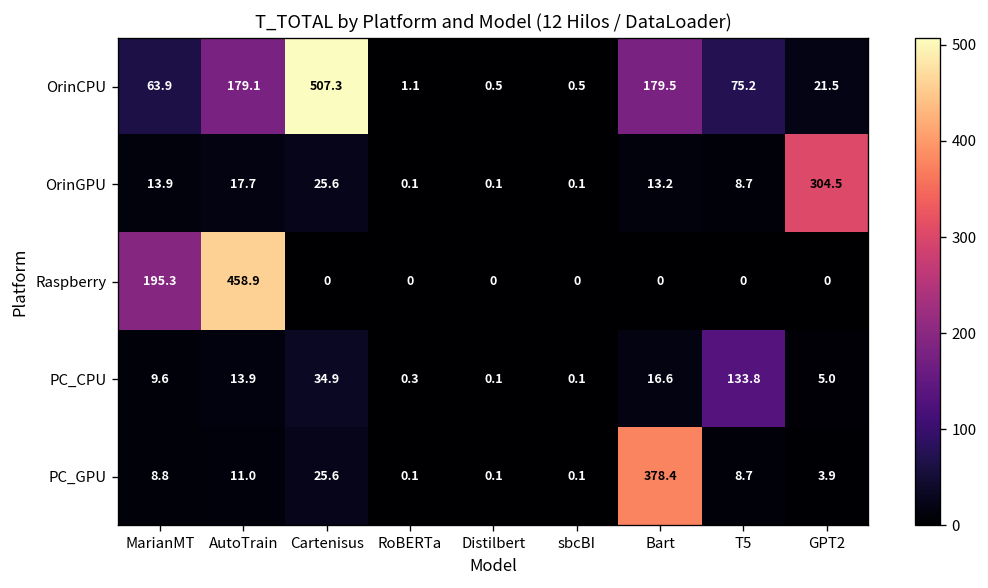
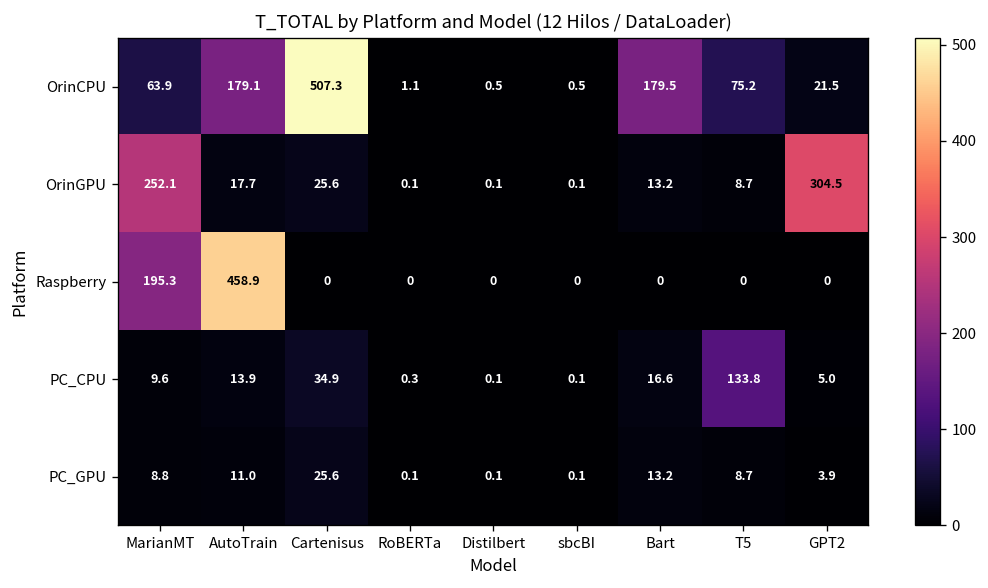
  {
    "OrinCPU": {
      "MarianMT": 63.9,
      "AutoTrain": 179.1,
      "Cartenisus": 507.3,
      "RoBERTa": 1.1,
      "Distilbert": 0.5,
      "sbcBI": 0.5,
      "Bart": 179.5,
      "T5": 75.2,
      "GPT2": 21.5
    },
    "OrinGPU": {
-     "MarianMT": 13.9,
+     "MarianMT": 252.1,
      "AutoTrain": 17.7,
      "Cartenisus": 25.6,
      "RoBERTa": 0.1,
      "Distilbert": 0.1,
      "sbcBI": 0.1,
      "Bart": 13.2,
      "T5": 8.7,
      "GPT2": 304.5
    },
    "Raspberry": {
      "MarianMT": 195.3,
      "AutoTrain": 458.9,
      "Cartenisus": 0,
      "RoBERTa": 0,
      "Distilbert": 0,
      "sbcBI": 0,
      "Bart": 0,
      "T5": 0,
      "GPT2": 0
    },
    "PC_CPU": {
      "MarianMT": 9.6,
      "AutoTrain": 13.9,
      "Cartenisus": 34.9,
      "RoBERTa": 0.3,
      "Distilbert": 0.1,
      "sbcBI": 0.1,
      "Bart": 16.6,
      "T5": 133.8,
      "GPT2": 5.0
    },
    "PC_GPU": {
      "MarianMT": 8.8,
      "AutoTrain": 11.0,
      "Cartenisus": 25.6,
      "RoBERTa": 0.1,
      "Distilbert": 0.1,
      "sbcBI": 0.1,
-     "Bart": 378.4,
+     "Bart": 13.2,
      "T5": 8.7,
      "GPT2": 3.9
    }
  }
